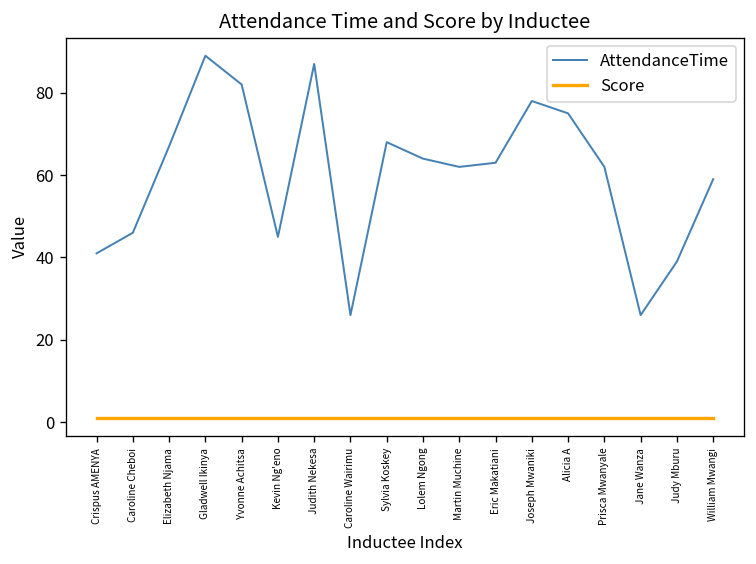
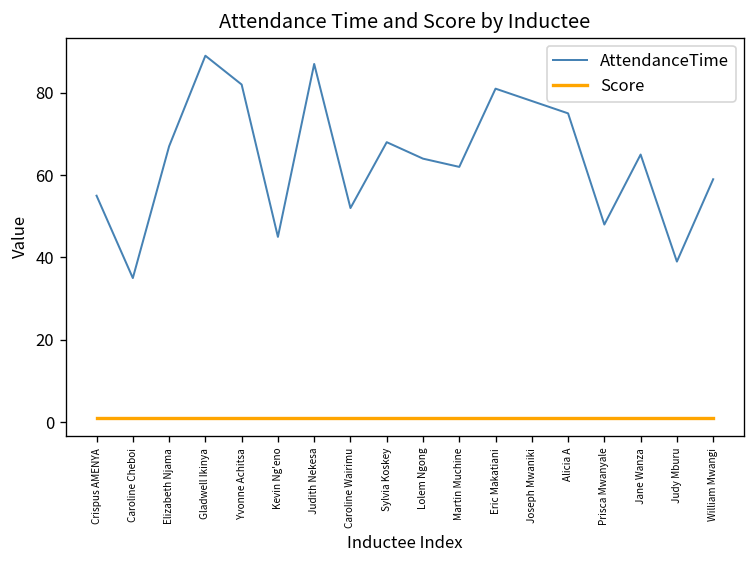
  {
    "AttendanceTime": {
-     "Crispus AMENYA": 41,
-     "Caroline Cheboi": 46,
+     "Crispus AMENYA": 55,
+     "Caroline Cheboi": 35,
      "Elizabeth Njama": 67,
      "Gladwell Ikinya": 89,
      "Yvonne Achitsa": 82,
      "Kevin Ng'eno": 45,
      "Judith Nekesa": 87,
-     "Caroline Wairimu": 26,
+     "Caroline Wairimu": 52,
      "Sylvia Koskey": 68,
      "Lolem Ngong": 64,
      "Martin Muchine": 62,
-     "Eric Makatiani": 63,
+     "Eric Makatiani": 81,
      "Joseph Mwaniki": 78,
      "Alicia A": 75,
-     "Prisca Mwanyale": 62,
-     "Jane Wanza": 26,
+     "Prisca Mwanyale": 48,
+     "Jane Wanza": 65,
      "Judy Mburu": 39,
      "William Mwangi": 59
    },
    "Score": {
      "Crispus AMENYA": 1,
      "Caroline Cheboi": 1,
      "Elizabeth Njama": 1,
      "Gladwell Ikinya": 1,
      "Yvonne Achitsa": 1,
      "Kevin Ng'eno": 1,
      "Judith Nekesa": 1,
      "Caroline Wairimu": 1,
      "Sylvia Koskey": 1,
      "Lolem Ngong": 1,
      "Martin Muchine": 1,
      "Eric Makatiani": 1,
      "Joseph Mwaniki": 1,
      "Alicia A": 1,
      "Prisca Mwanyale": 1,
      "Jane Wanza": 1,
      "Judy Mburu": 1,
      "William Mwangi": 1
    }
  }
